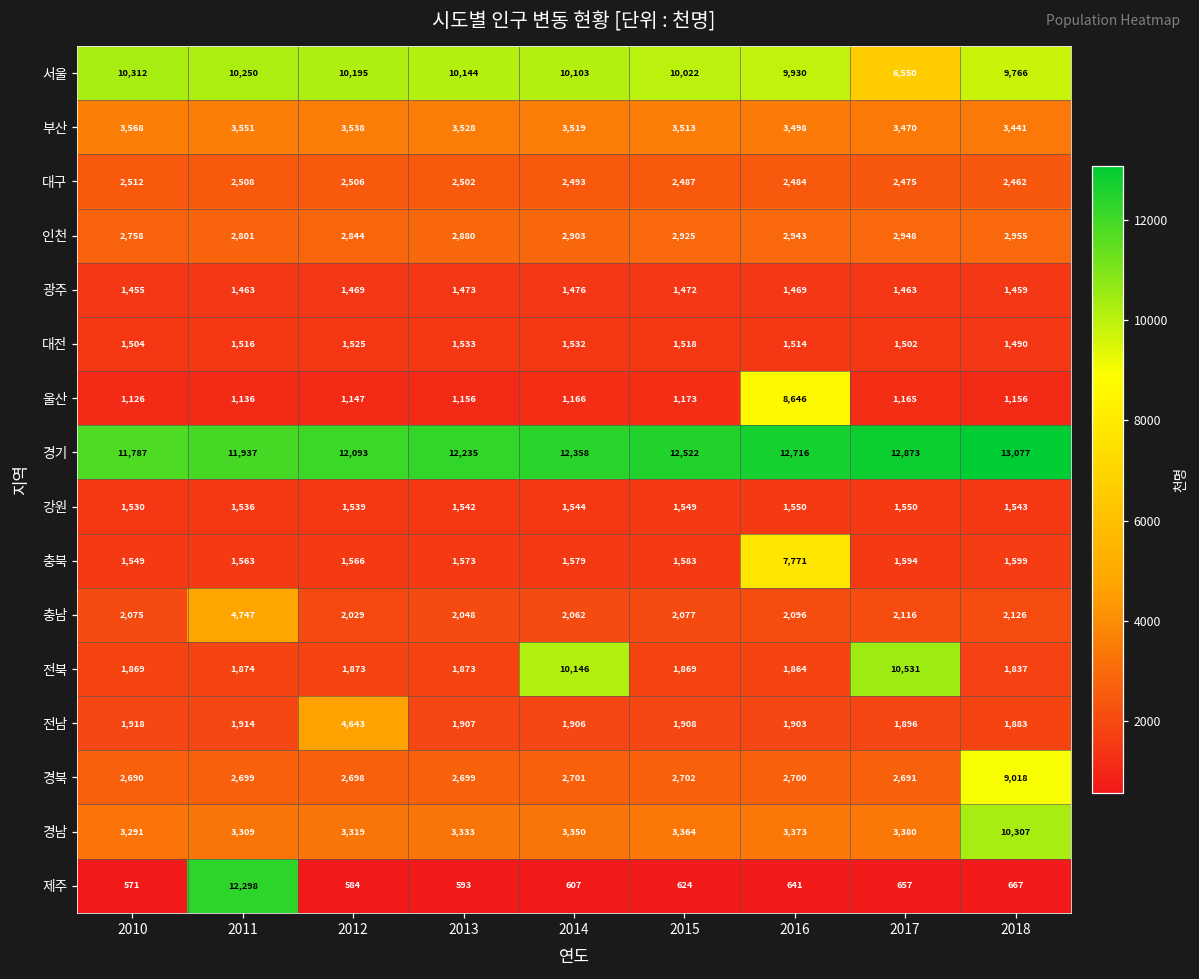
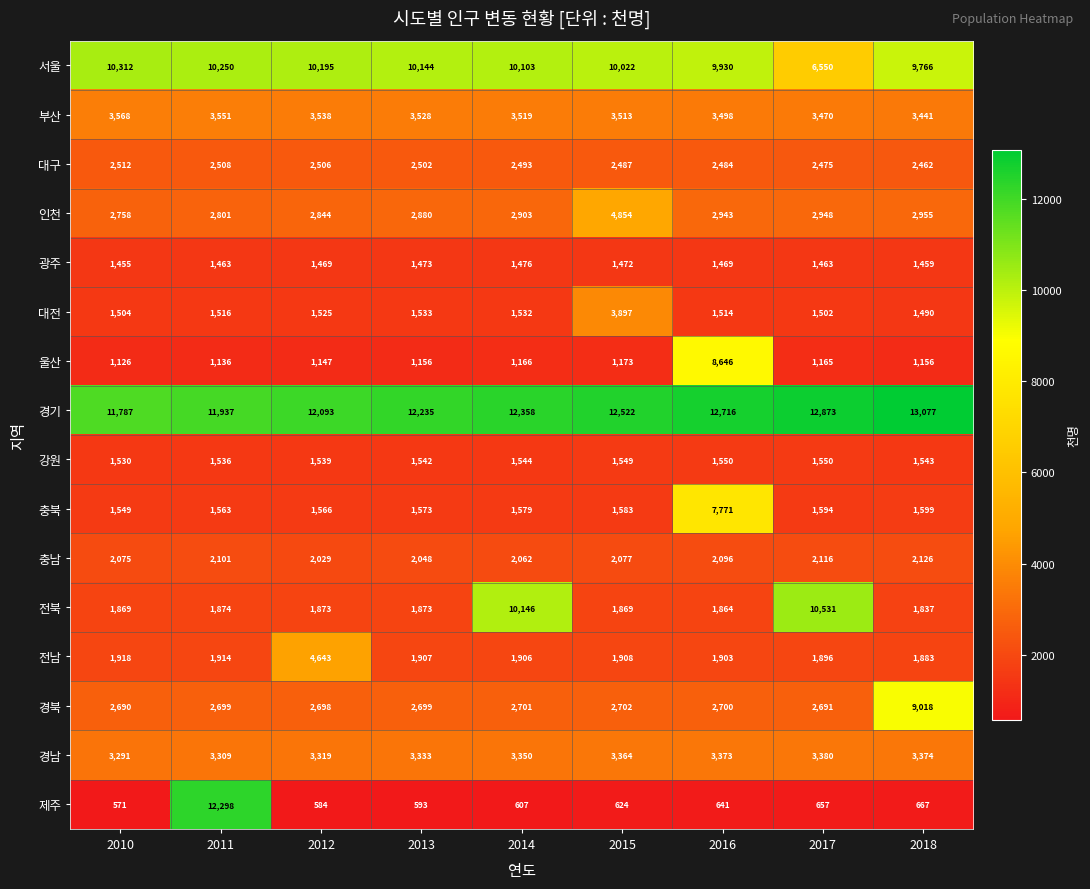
  {
    "서울": {
      "2010": "10,312",
      "2011": "10,250",
      "2012": "10,195",
      "2013": "10,144",
      "2014": "10,103",
      "2015": "10,022",
      "2016": "9,930",
      "2017": "6,550",
      "2018": "9,766"
    },
    "부산": {
      "2010": "3,568",
      "2011": "3,551",
      "2012": "3,538",
      "2013": "3,528",
      "2014": "3,519",
      "2015": "3,513",
      "2016": "3,498",
      "2017": "3,470",
      "2018": "3,441"
    },
    "대구": {
      "2010": "2,512",
      "2011": "2,508",
      "2012": "2,506",
      "2013": "2,502",
      "2014": "2,493",
      "2015": "2,487",
      "2016": "2,484",
      "2017": "2,475",
      "2018": "2,462"
    },
    "인천": {
      "2010": "2,758",
      "2011": "2,801",
      "2012": "2,844",
      "2013": "2,880",
      "2014": "2,903",
-     "2015": "2,925",
+     "2015": "4,854",
      "2016": "2,943",
      "2017": "2,948",
      "2018": "2,955"
    },
    "광주": {
      "2010": "1,455",
      "2011": "1,463",
      "2012": "1,469",
      "2013": "1,473",
      "2014": "1,476",
      "2015": "1,472",
      "2016": "1,469",
      "2017": "1,463",
      "2018": "1,459"
    },
    "대전": {
      "2010": "1,504",
      "2011": "1,516",
      "2012": "1,525",
      "2013": "1,533",
      "2014": "1,532",
-     "2015": "1,518",
+     "2015": "3,897",
      "2016": "1,514",
      "2017": "1,502",
      "2018": "1,490"
    },
    "울산": {
      "2010": "1,126",
      "2011": "1,136",
      "2012": "1,147",
      "2013": "1,156",
      "2014": "1,166",
      "2015": "1,173",
      "2016": "8,646",
      "2017": "1,165",
      "2018": "1,156"
    },
    "경기": {
      "2010": "11,787",
      "2011": "11,937",
      "2012": "12,093",
      "2013": "12,235",
      "2014": "12,358",
      "2015": "12,522",
      "2016": "12,716",
      "2017": "12,873",
      "2018": "13,077"
    },
    "강원": {
      "2010": "1,530",
      "2011": "1,536",
      "2012": "1,539",
      "2013": "1,542",
      "2014": "1,544",
      "2015": "1,549",
      "2016": "1,550",
      "2017": "1,550",
      "2018": "1,543"
    },
    "충북": {
      "2010": "1,549",
      "2011": "1,563",
      "2012": "1,566",
      "2013": "1,573",
      "2014": "1,579",
      "2015": "1,583",
      "2016": "7,771",
      "2017": "1,594",
      "2018": "1,599"
    },
    "충남": {
      "2010": "2,075",
-     "2011": "4,747",
+     "2011": "2,101",
      "2012": "2,029",
      "2013": "2,048",
      "2014": "2,062",
      "2015": "2,077",
      "2016": "2,096",
      "2017": "2,116",
      "2018": "2,126"
    },
    "전북": {
      "2010": "1,869",
      "2011": "1,874",
      "2012": "1,873",
      "2013": "1,873",
      "2014": "10,146",
      "2015": "1,869",
      "2016": "1,864",
      "2017": "10,531",
      "2018": "1,837"
    },
    "전남": {
      "2010": "1,918",
      "2011": "1,914",
      "2012": "4,643",
      "2013": "1,907",
      "2014": "1,906",
      "2015": "1,908",
      "2016": "1,903",
      "2017": "1,896",
      "2018": "1,883"
    },
    "경북": {
      "2010": "2,690",
      "2011": "2,699",
      "2012": "2,698",
      "2013": "2,699",
      "2014": "2,701",
      "2015": "2,702",
      "2016": "2,700",
      "2017": "2,691",
      "2018": "9,018"
    },
    "경남": {
      "2010": "3,291",
      "2011": "3,309",
      "2012": "3,319",
      "2013": "3,333",
      "2014": "3,350",
      "2015": "3,364",
      "2016": "3,373",
      "2017": "3,380",
-     "2018": "10,307"
+     "2018": "3,374"
    },
    "제주": {
      "2010": "571",
      "2011": "12,298",
      "2012": "584",
      "2013": "593",
      "2014": "607",
      "2015": "624",
      "2016": "641",
      "2017": "657",
      "2018": "667"
    }
  }
